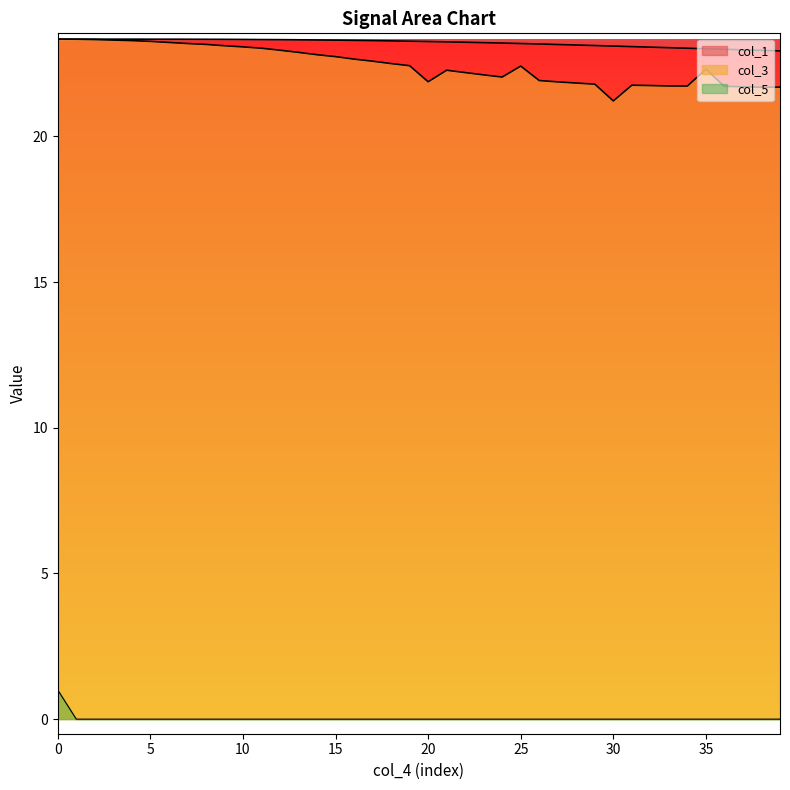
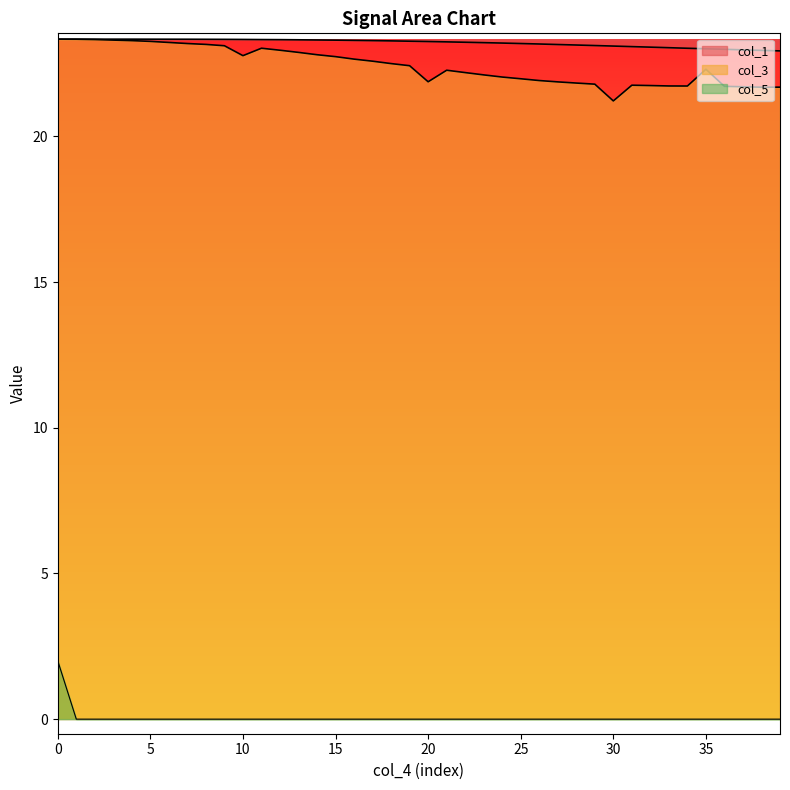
  {
    "col_3": {
-     "10": 23.1,
+     "10": 22.8,
      "15": 22.7,
      "20": 21.9,
-     "25": 22.4,
+     "25": 22.0,
      "30": 21.2
    },
    "col_5": {
-     "0": 1,
+     "0": 2,
      "5": 0,
      "10": 0,
      "15": 0,
      "20": 0,
      "25": 0,
      "30": 0,
      "35": 0
    }
  }
